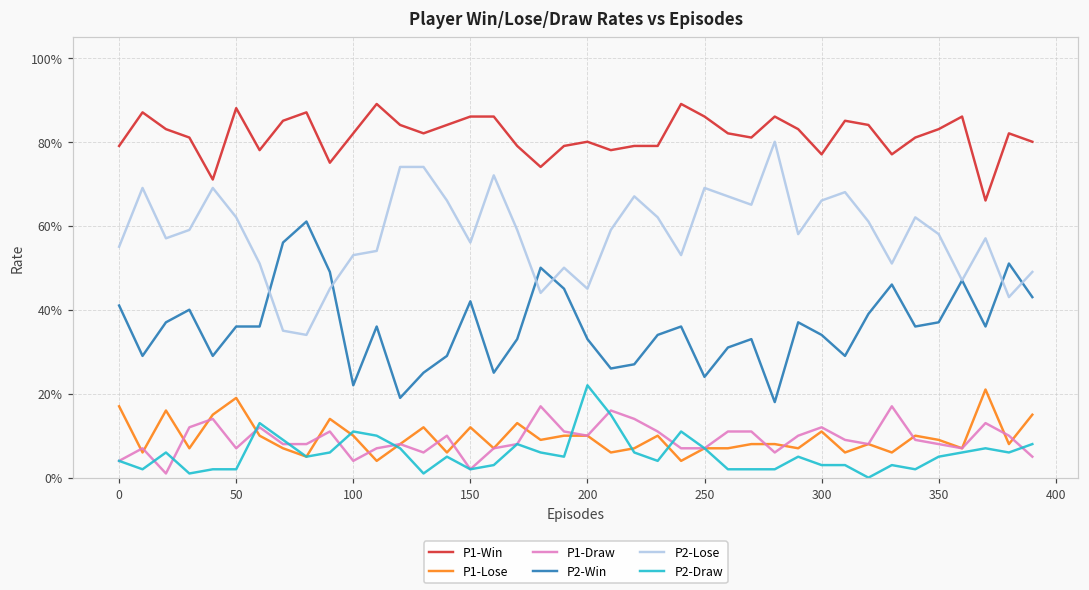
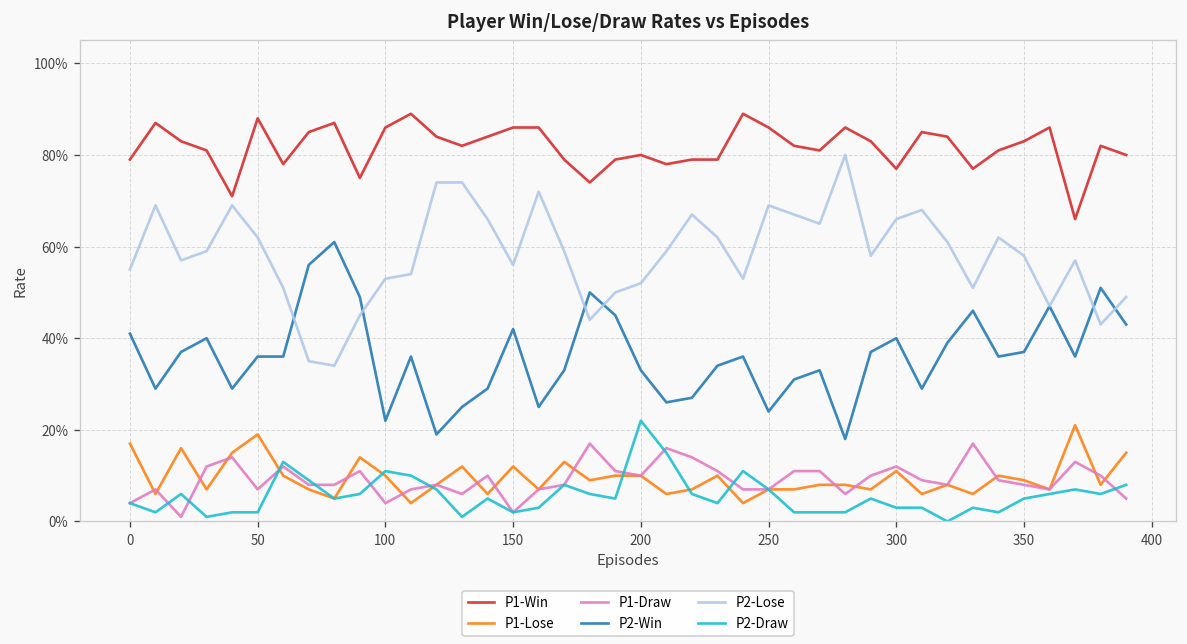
  {
    "P1-Win": {
      "0": "79%",
      "50": "88%",
-     "100": "82%",
+     "100": "86%",
      "150": "86%",
      "200": "80%",
      "250": "86%",
      "300": "77%",
      "350": "83%"
    },
    "P1-Lose": {
      "0": "17%",
      "50": "19%",
      "100": "10%",
      "150": "12%",
      "300": "11%",
      "350": "9%"
    },
    "P1-Draw": {
      "50": "7%",
      "100": "4%",
      "300": "12%",
      "350": "8%"
    },
    "P2-Win": {
      "0": "41%",
      "50": "36%",
      "100": "22%",
      "150": "42%",
      "200": "33%",
      "250": "24%",
-     "300": "34%",
+     "300": "40%",
      "350": "37%"
    },
    "P2-Lose": {
      "0": "55%",
      "50": "62%",
      "100": "53%",
      "150": "56%",
-     "200": "45%",
+     "200": "52%",
      "250": "69%",
      "300": "66%",
      "350": "58%"
    },
    "P2-Draw": {
      "50": "2%",
      "100": "11%",
      "200": "22%",
      "300": "3%",
      "350": "5%"
    }
  }
